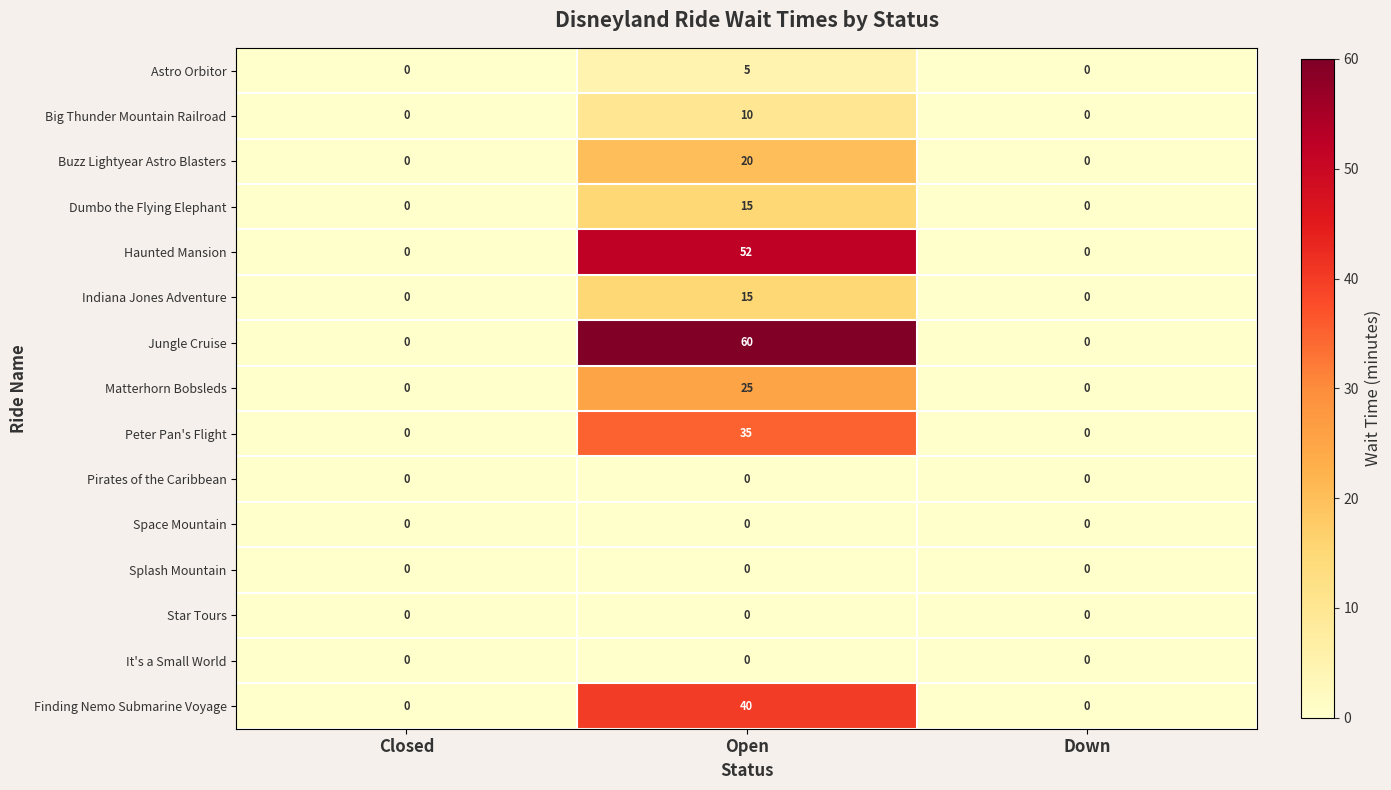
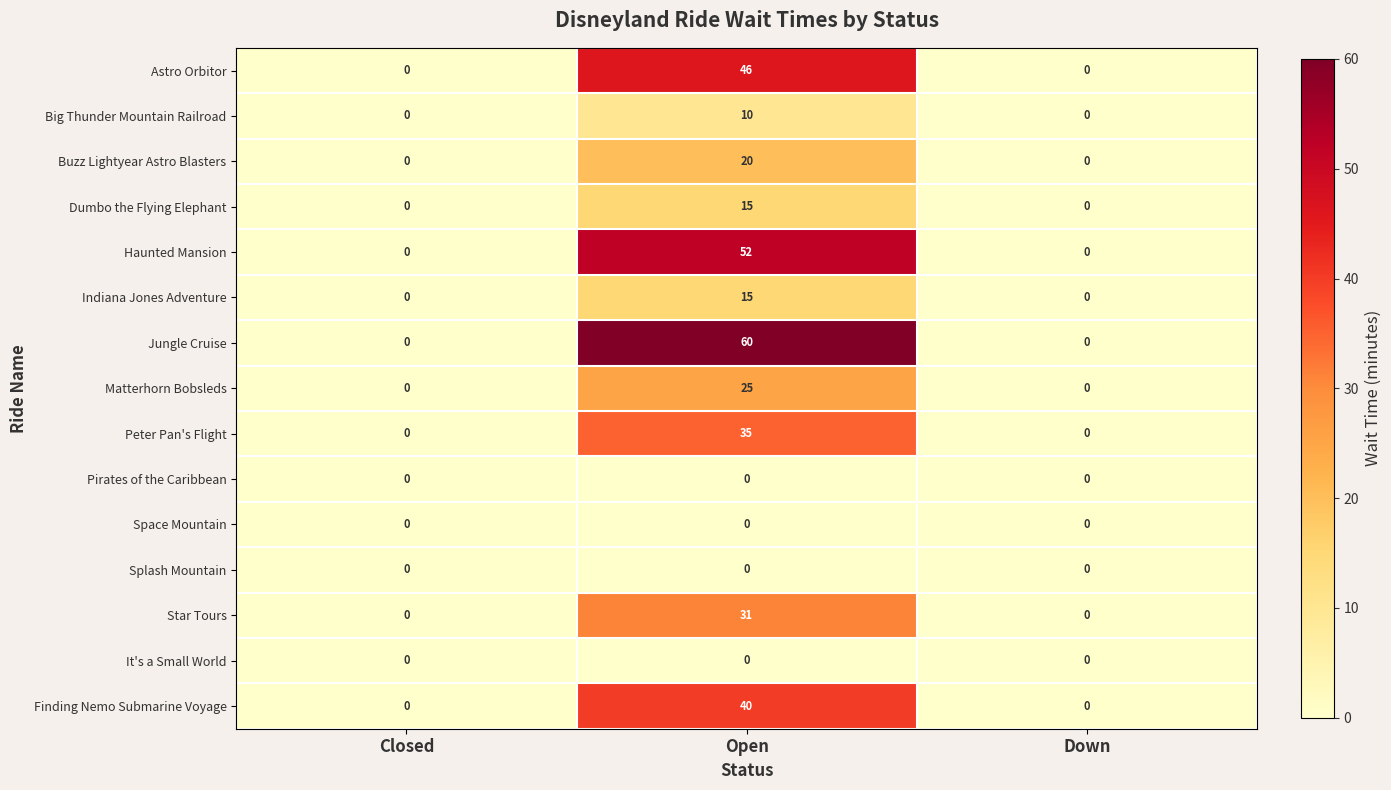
  {
    "Astro Orbitor": {
      "Closed": 0,
-     "Open": 5,
+     "Open": 46,
      "Down": 0
    },
    "Big Thunder Mountain Railroad": {
      "Closed": 0,
      "Open": 10,
      "Down": 0
    },
    "Buzz Lightyear Astro Blasters": {
      "Closed": 0,
      "Open": 20,
      "Down": 0
    },
    "Dumbo the Flying Elephant": {
      "Closed": 0,
      "Open": 15,
      "Down": 0
    },
    "Haunted Mansion": {
      "Closed": 0,
      "Open": 52,
      "Down": 0
    },
    "Indiana Jones Adventure": {
      "Closed": 0,
      "Open": 15,
      "Down": 0
    },
    "Jungle Cruise": {
      "Closed": 0,
      "Open": 60,
      "Down": 0
    },
    "Matterhorn Bobsleds": {
      "Closed": 0,
      "Open": 25,
      "Down": 0
    },
    "Peter Pan's Flight": {
      "Closed": 0,
      "Open": 35,
      "Down": 0
    },
    "Pirates of the Caribbean": {
      "Closed": 0,
      "Open": 0,
      "Down": 0
    },
    "Space Mountain": {
      "Closed": 0,
      "Open": 0,
      "Down": 0
    },
    "Splash Mountain": {
      "Closed": 0,
      "Open": 0,
      "Down": 0
    },
    "Star Tours": {
      "Closed": 0,
-     "Open": 0,
+     "Open": 31,
      "Down": 0
    },
    "It's a Small World": {
      "Closed": 0,
      "Open": 0,
      "Down": 0
    },
    "Finding Nemo Submarine Voyage": {
      "Closed": 0,
      "Open": 40,
      "Down": 0
    }
  }
